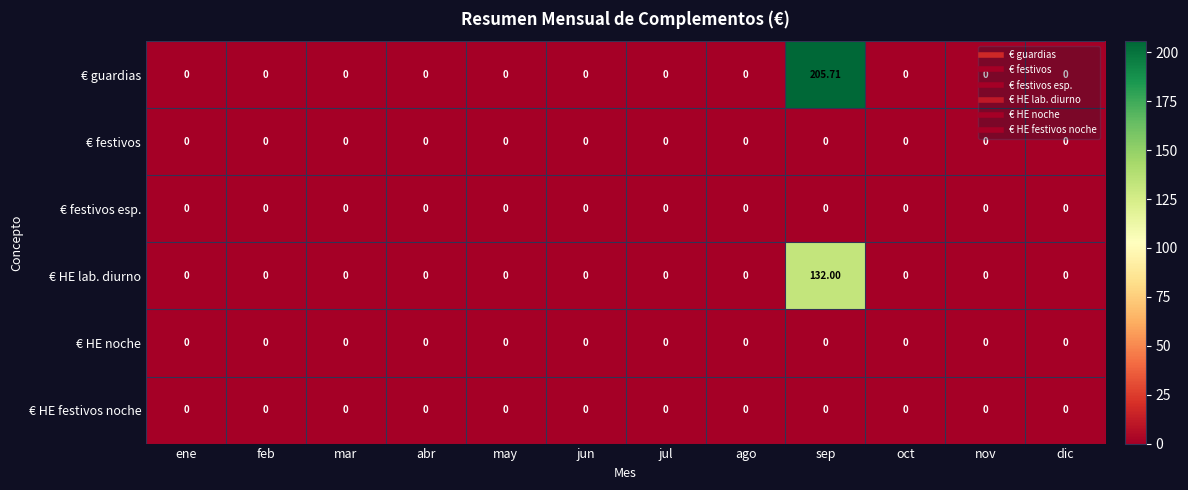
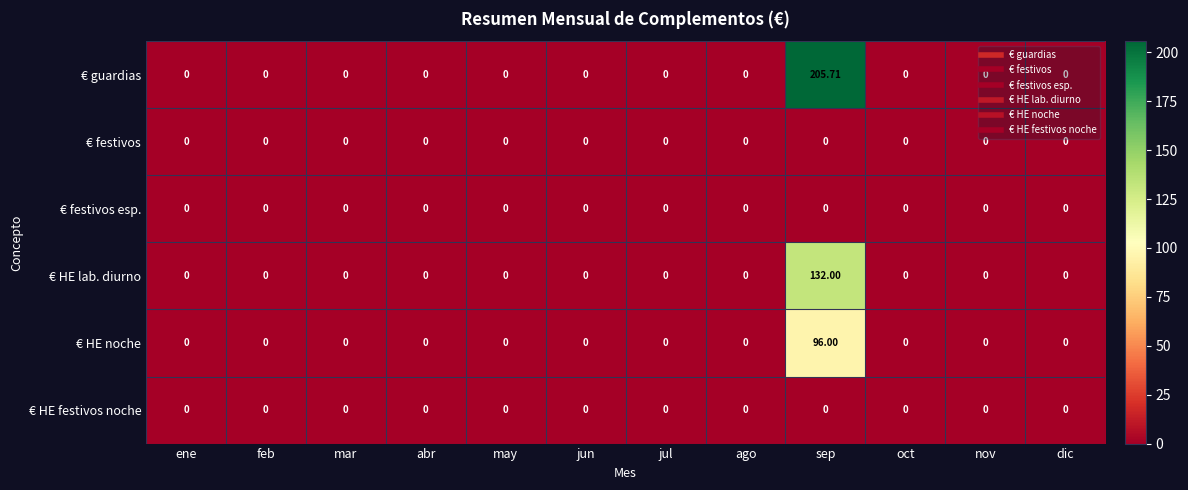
  {
    "€ guardias": {
      "ene": 0,
      "feb": 0,
      "mar": 0,
      "abr": 0,
      "may": 0,
      "jun": 0,
      "jul": 0,
      "ago": 0,
      "sep": 205.71,
      "oct": 0
    },
    "€ festivos": {
      "ene": 0,
      "feb": 0,
      "mar": 0,
      "abr": 0,
      "may": 0,
      "jun": 0,
      "jul": 0,
      "ago": 0,
      "sep": 0,
      "oct": 0
    },
    "€ festivos esp.": {
      "ene": 0,
      "feb": 0,
      "mar": 0,
      "abr": 0,
      "may": 0,
      "jun": 0,
      "jul": 0,
      "ago": 0,
      "sep": 0,
      "oct": 0,
      "nov": 0,
      "dic": 0
    },
    "€ HE lab. diurno": {
      "ene": 0,
      "feb": 0,
      "mar": 0,
      "abr": 0,
      "may": 0,
      "jun": 0,
      "jul": 0,
      "ago": 0,
      "sep": 132.00,
      "oct": 0,
      "nov": 0,
      "dic": 0
    },
    "€ HE noche": {
      "ene": 0,
      "feb": 0,
      "mar": 0,
      "abr": 0,
      "may": 0,
      "jun": 0,
      "jul": 0,
      "ago": 0,
-     "sep": 0,
+     "sep": 96.00,
      "oct": 0,
      "nov": 0,
      "dic": 0
    },
    "€ HE festivos noche": {
      "ene": 0,
      "feb": 0,
      "mar": 0,
      "abr": 0,
      "may": 0,
      "jun": 0,
      "jul": 0,
      "ago": 0,
      "sep": 0,
      "oct": 0,
      "nov": 0,
      "dic": 0
    }
  }
